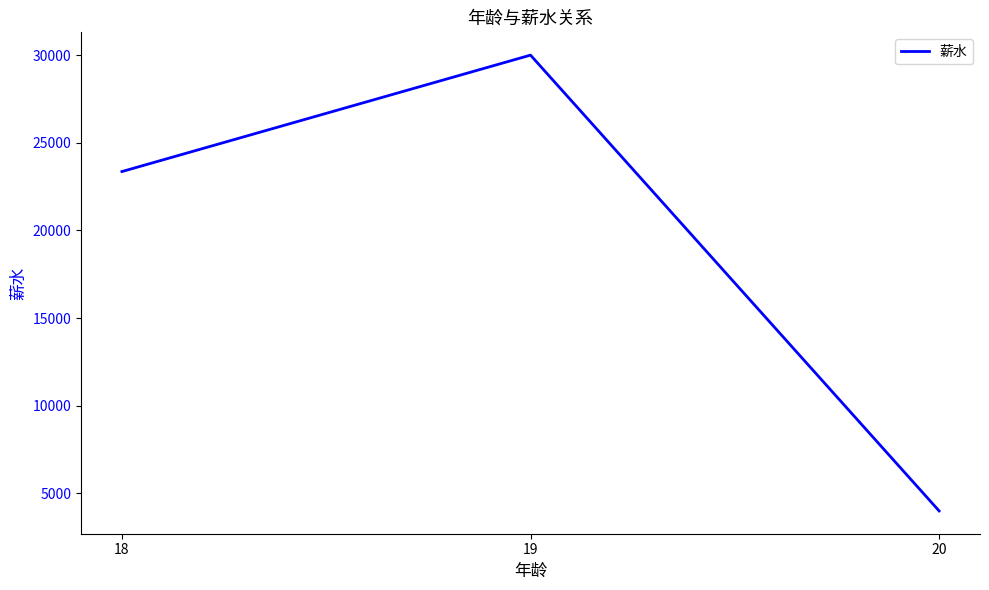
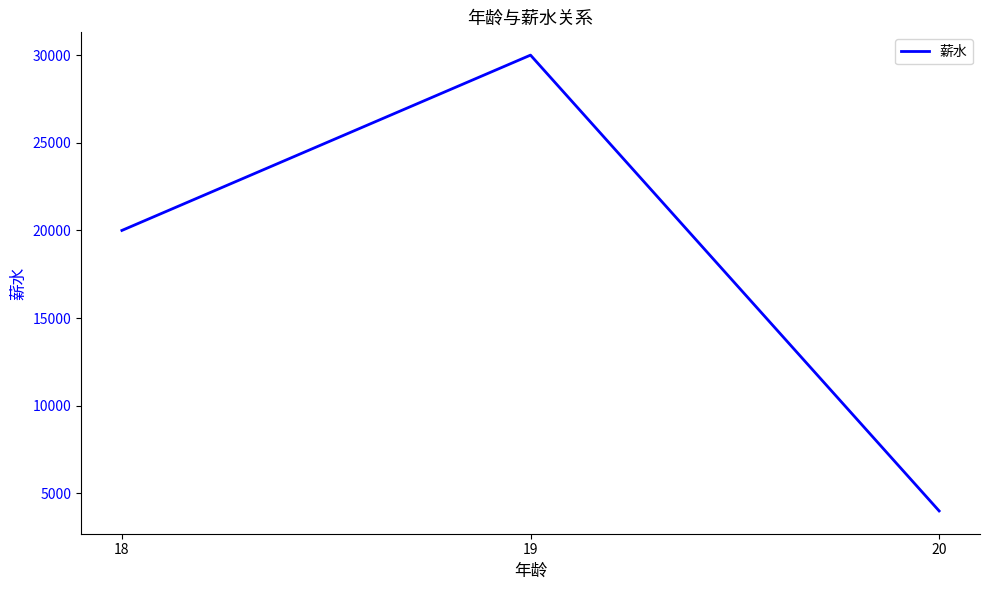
  {
-   "18": 23400,
+   "18": 20000,
    "19": 30000,
    "20": 4000
  }
